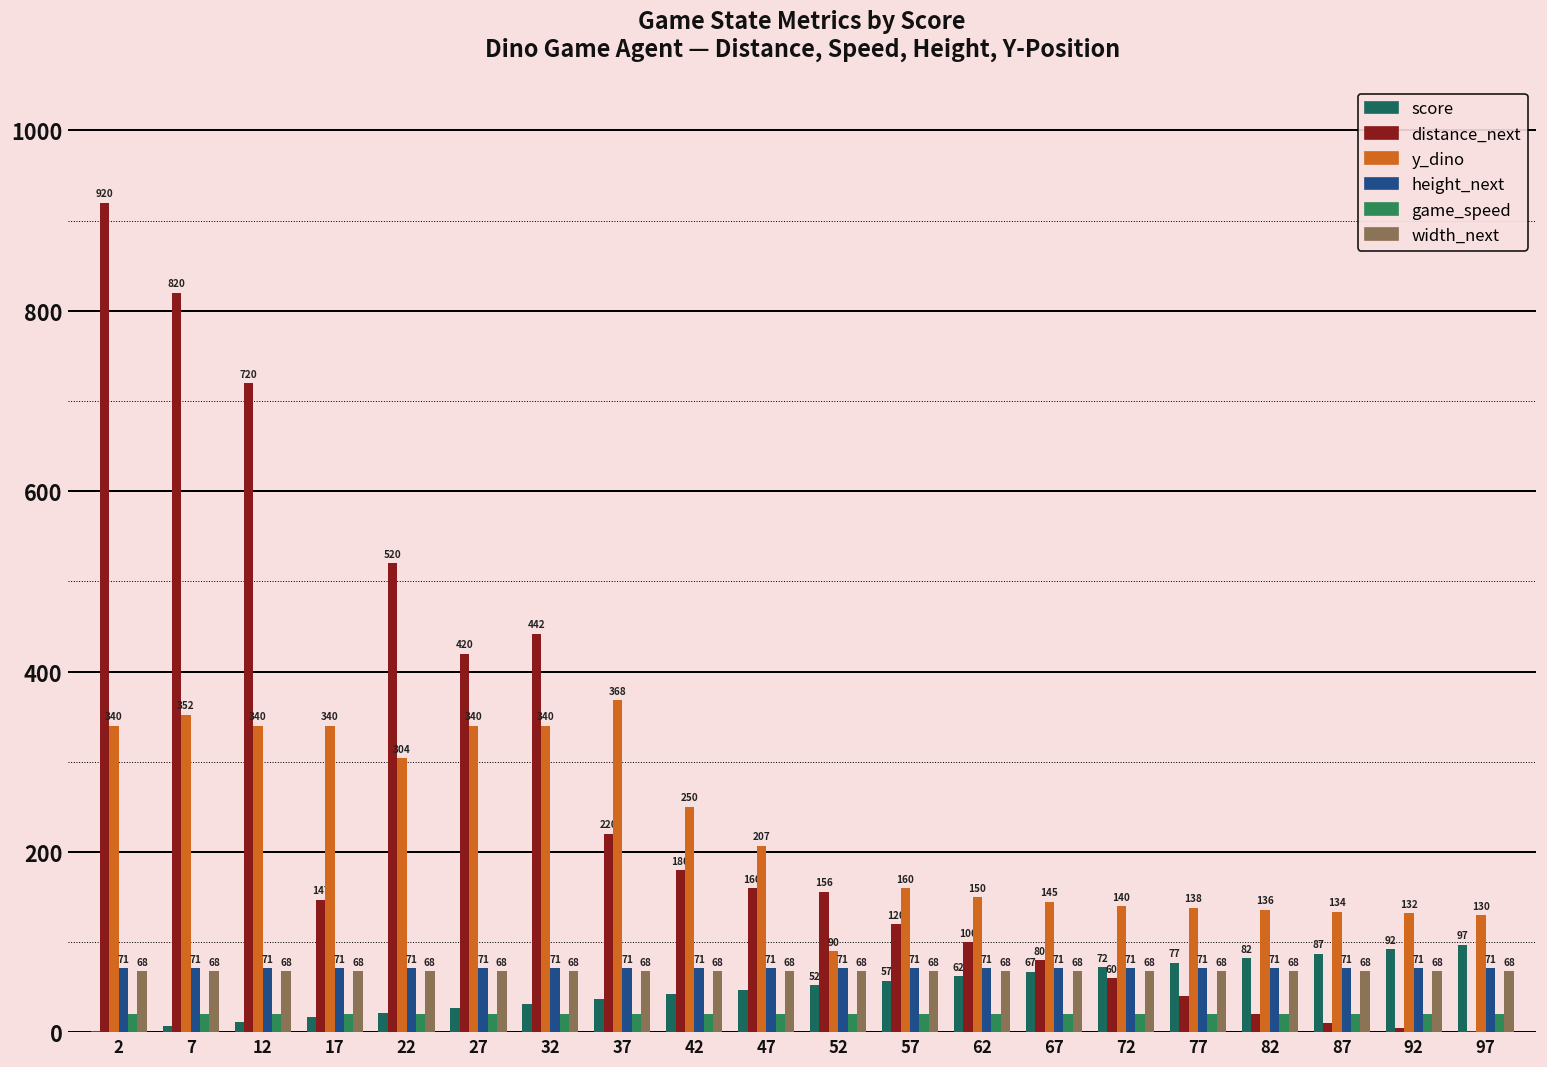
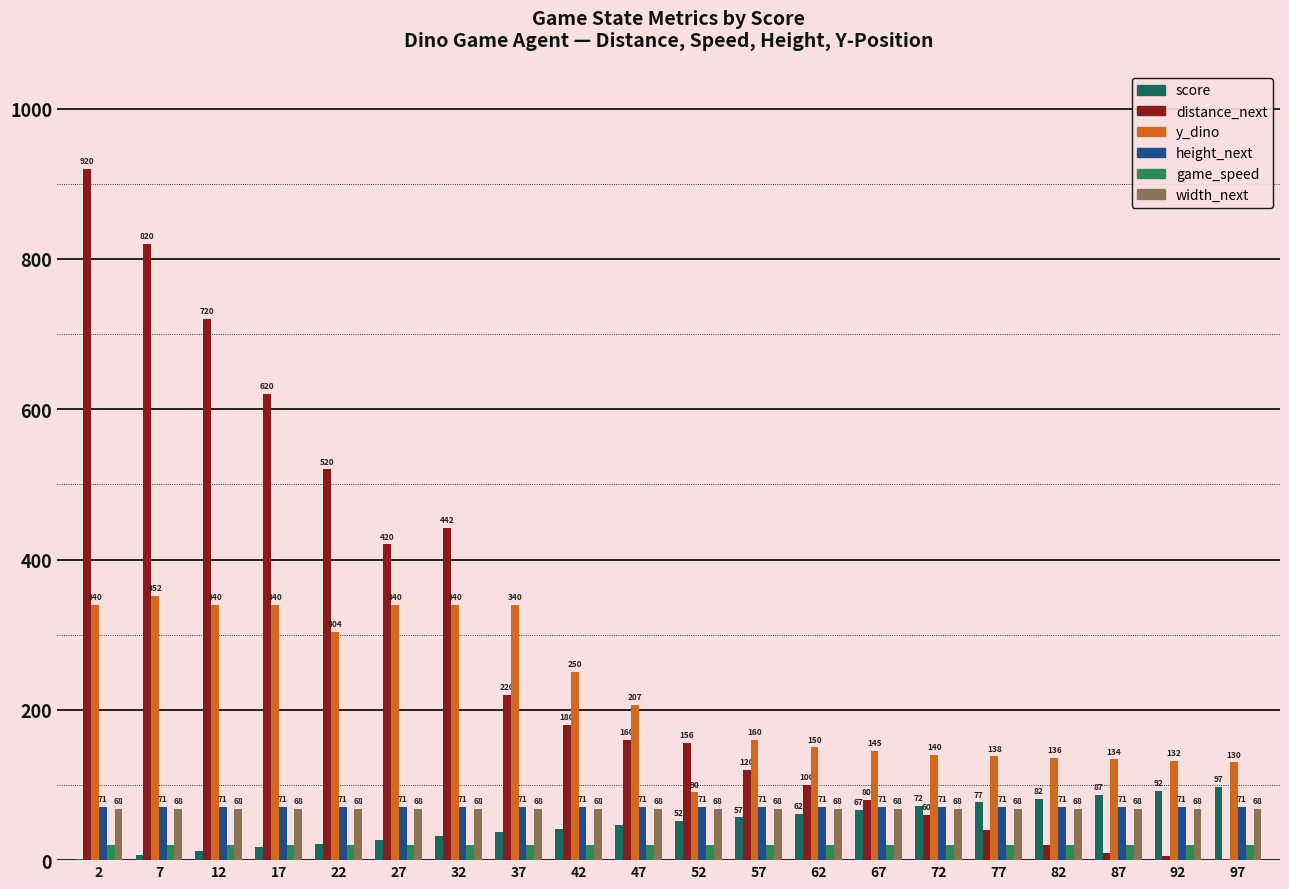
  {
    "distance_next": {
      "2": 920,
      "7": 820,
      "12": 720,
-     "17": 147,
+     "17": 620,
      "22": 520,
      "27": 420,
      "32": 442,
      "37": 220,
      "42": 180,
      "47": 160,
      "52": 156,
      "57": 120,
      "62": 100,
      "67": 80,
      "72": 60
    },
    "y_dino": {
      "2": 340,
      "7": 352,
      "12": 340,
      "17": 340,
      "22": 304,
      "27": 340,
      "32": 340,
-     "37": 368,
+     "37": 340,
      "42": 250,
      "47": 207,
      "52": 90,
      "57": 160,
      "62": 150,
      "67": 145,
      "72": 140,
      "77": 138,
      "82": 136,
      "87": 134,
      "92": 132,
      "97": 130
    },
    "width_next": {
      "2": 68,
      "7": 68,
      "12": 68,
      "17": 68,
      "22": 68,
      "27": 68,
      "32": 68,
      "37": 68,
      "42": 68,
      "47": 68,
      "52": 68,
      "57": 68,
      "62": 68,
      "67": 68,
      "72": 68,
      "77": 68,
      "82": 68,
      "87": 68,
      "92": 68,
      "97": 68
    }
  }
